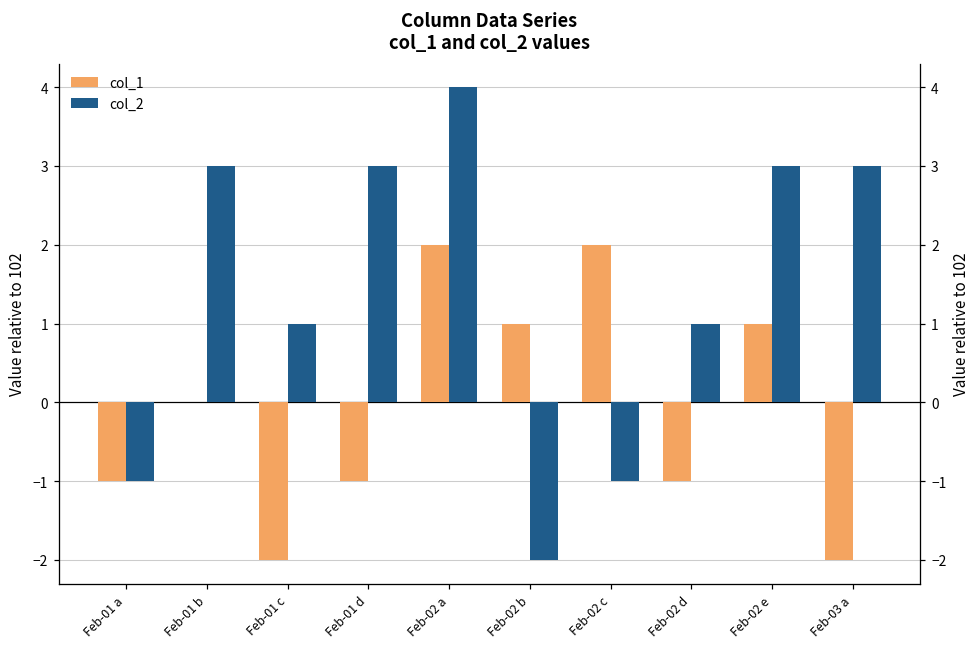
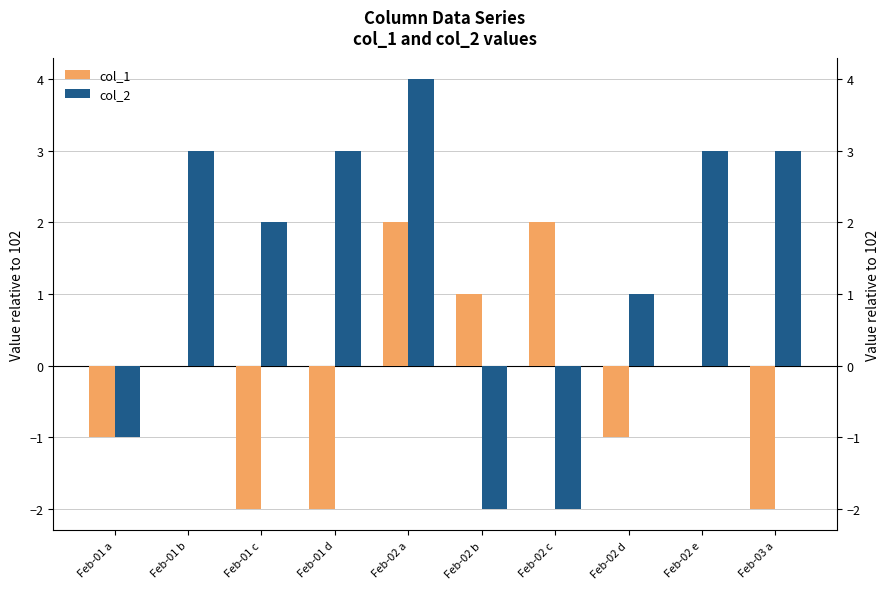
  {
    "col_1": {
      "Feb-01 a": -1.0,
      "Feb-01 b": 0.0,
      "Feb-01 c": -2.0,
-     "Feb-01 d": -1.0,
+     "Feb-01 d": -2.0,
      "Feb-02 a": 2.0,
      "Feb-02 b": 1.0,
      "Feb-02 c": 2.0,
      "Feb-02 d": -1.0,
-     "Feb-02 e": 1.0,
+     "Feb-02 e": 0.0,
      "Feb-03 a": -2.0
    },
    "col_2": {
      "Feb-01 a": -1.0,
      "Feb-01 b": 3.0,
-     "Feb-01 c": 1.0,
+     "Feb-01 c": 2.0,
      "Feb-01 d": 3.0,
      "Feb-02 a": 4.0,
      "Feb-02 b": -2.0,
-     "Feb-02 c": -1.0,
+     "Feb-02 c": -2.0,
      "Feb-02 d": 1.0,
      "Feb-02 e": 3.0,
      "Feb-03 a": 3.0
    }
  }
